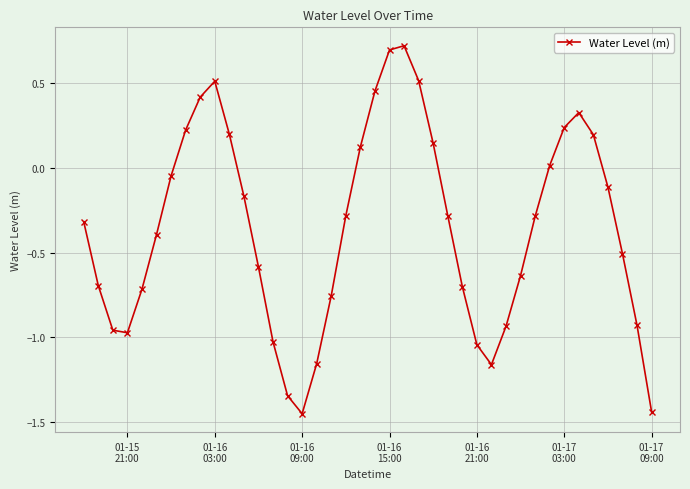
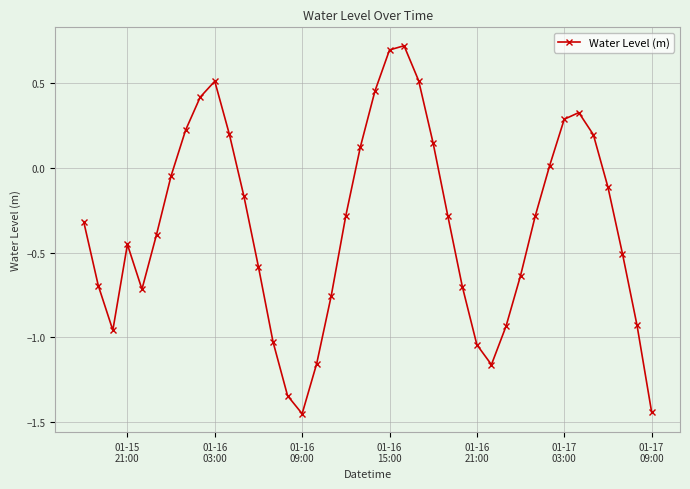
  {
-   "01-15 21:00": -0.97,
+   "01-15 21:00": -0.45,
    "01-16 03:00": 0.51,
    "01-16 09:00": -1.45,
    "01-16 15:00": 0.70,
    "01-16 21:00": -1.04,
-   "01-17 03:00": 0.24,
+   "01-17 03:00": 0.29,
    "01-17 09:00": -1.44
  }
